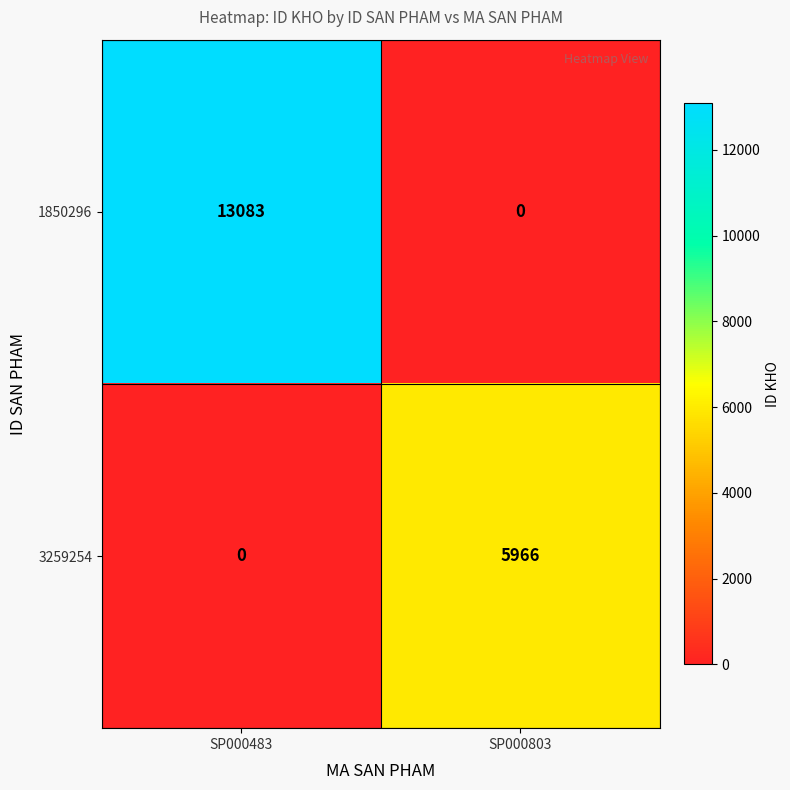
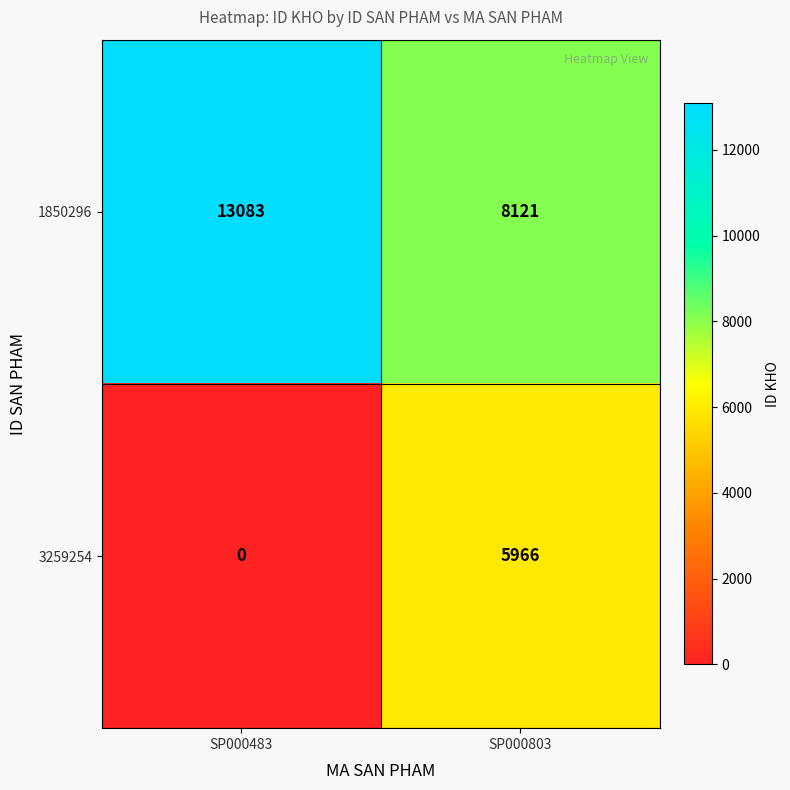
  {
    "1850296": {
      "SP000483": 13083,
-     "SP000803": 0
+     "SP000803": 8121
    },
    "3259254": {
      "SP000483": 0,
      "SP000803": 5966
    }
  }
